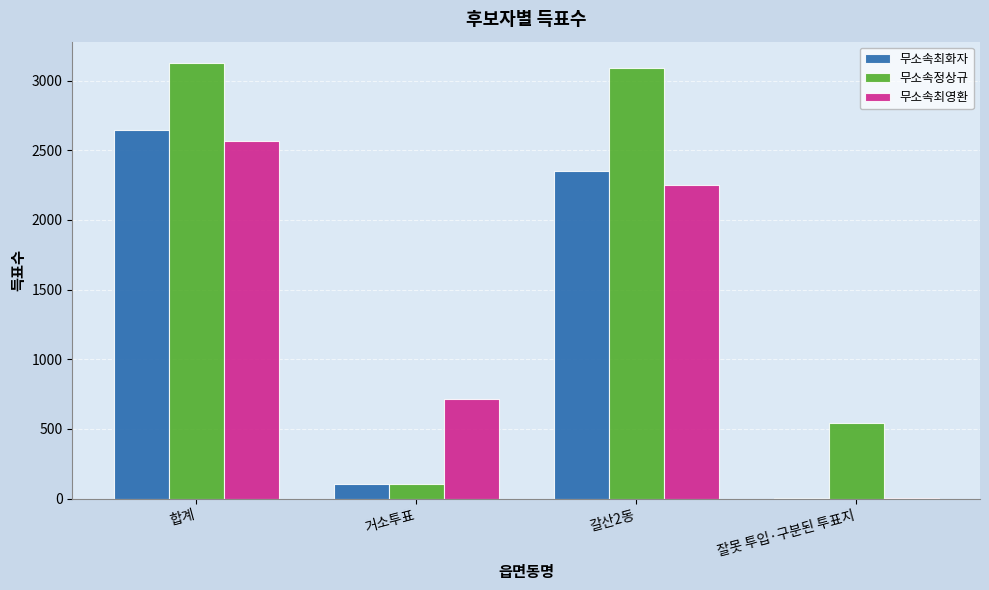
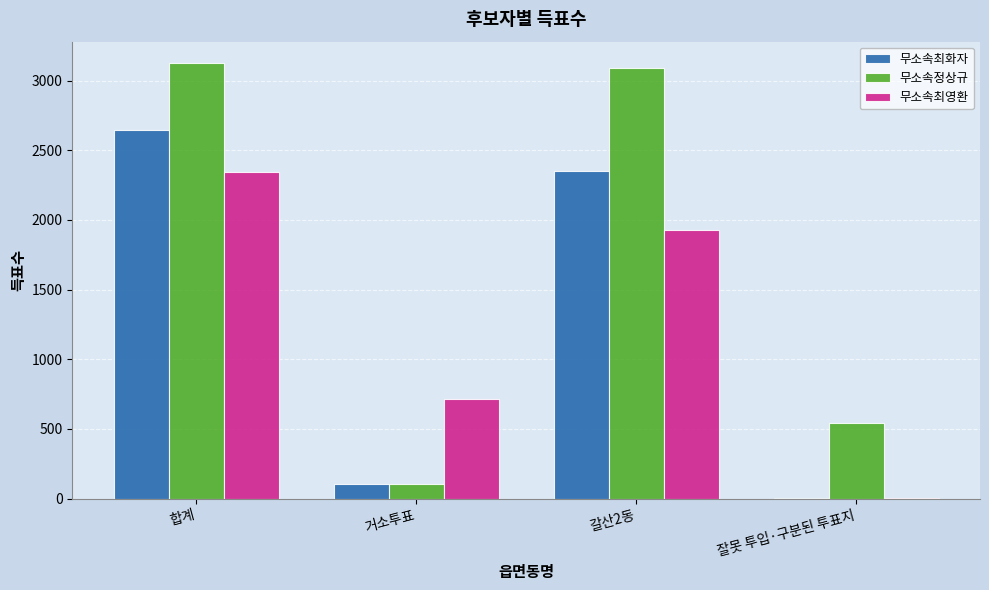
  {
    "무소속최화자": {
      "합계": 2650,
      "거소투표": 110,
      "갈산2동": 2350
    },
    "무소속정상규": {
      "합계": 3120,
      "거소투표": 110,
      "갈산2동": 3090,
      "잘못 투입·구분된 투표지": 540
    },
    "무소속최영환": {
-     "합계": 2560,
+     "합계": 2340,
      "거소투표": 720,
-     "갈산2동": 2250
+     "갈산2동": 1930
    }
  }
